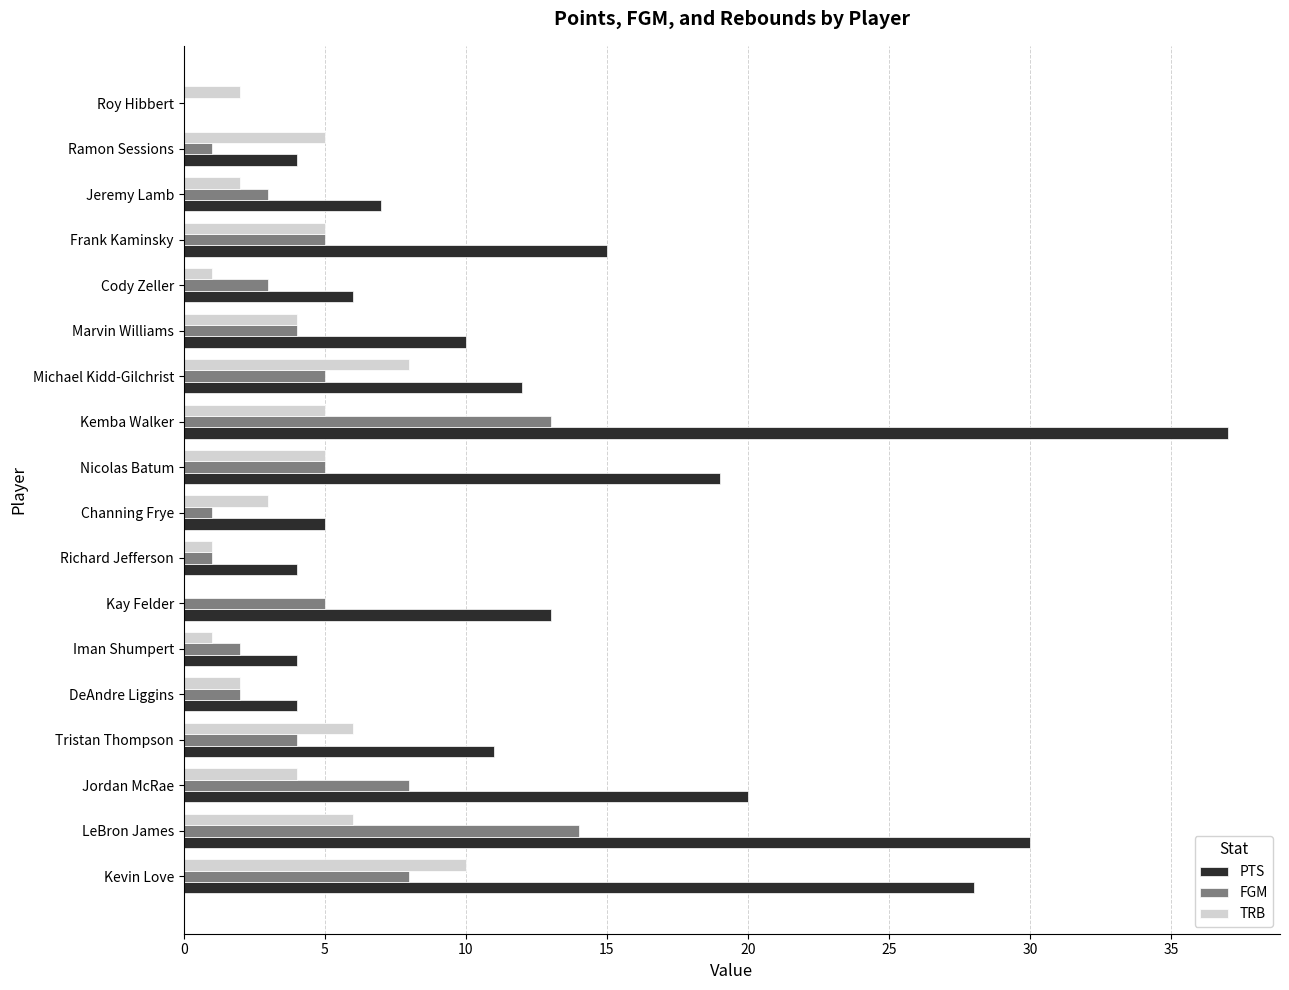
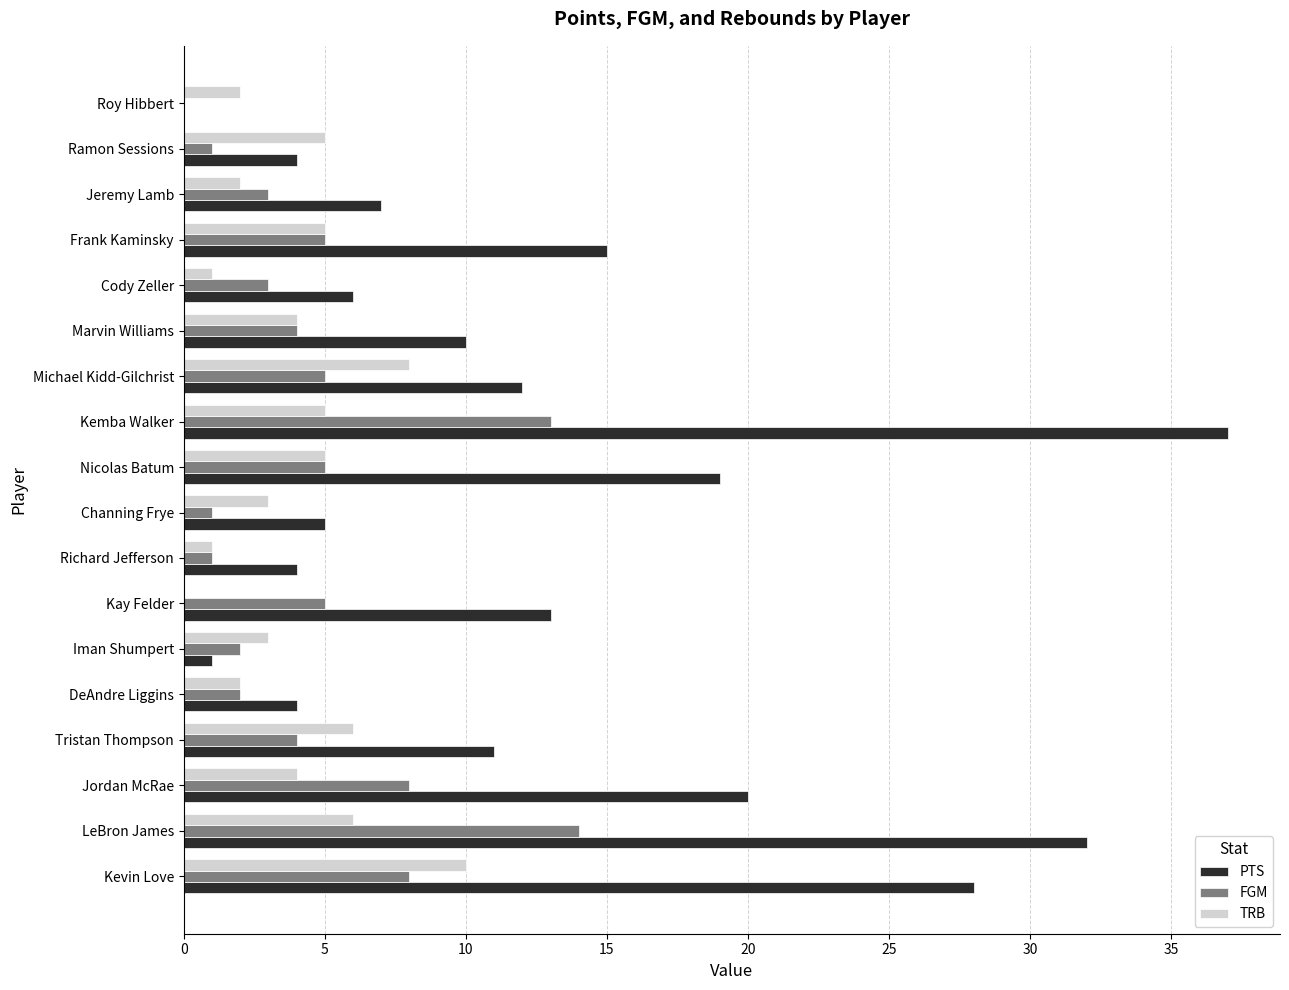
  {
    "PTS": {
      "Roy Hibbert": 0,
      "Ramon Sessions": 4,
      "Jeremy Lamb": 7,
      "Frank Kaminsky": 15,
      "Cody Zeller": 6,
      "Marvin Williams": 10,
      "Michael Kidd-Gilchrist": 12,
      "Kemba Walker": 37,
      "Nicolas Batum": 19,
      "Channing Frye": 5,
      "Richard Jefferson": 4,
      "Kay Felder": 13,
-     "Iman Shumpert": 4,
+     "Iman Shumpert": 1,
      "DeAndre Liggins": 4,
      "Tristan Thompson": 11,
      "Jordan McRae": 20,
-     "LeBron James": 30,
+     "LeBron James": 32,
      "Kevin Love": 28
    },
    "FGM": {
      "Roy Hibbert": 0,
      "Ramon Sessions": 1,
      "Jeremy Lamb": 3,
      "Frank Kaminsky": 5,
      "Cody Zeller": 3,
      "Marvin Williams": 4,
      "Michael Kidd-Gilchrist": 5,
      "Kemba Walker": 13,
      "Nicolas Batum": 5,
      "Channing Frye": 1,
      "Richard Jefferson": 1,
      "Kay Felder": 5,
      "Iman Shumpert": 2,
      "DeAndre Liggins": 2,
      "Tristan Thompson": 4,
      "Jordan McRae": 8,
      "LeBron James": 14,
      "Kevin Love": 8
    },
    "TRB": {
      "Roy Hibbert": 2,
      "Ramon Sessions": 5,
      "Jeremy Lamb": 2,
      "Frank Kaminsky": 5,
      "Cody Zeller": 1,
      "Marvin Williams": 4,
      "Michael Kidd-Gilchrist": 8,
      "Kemba Walker": 5,
      "Nicolas Batum": 5,
      "Channing Frye": 3,
      "Richard Jefferson": 1,
      "Kay Felder": 0,
-     "Iman Shumpert": 1,
+     "Iman Shumpert": 3,
      "DeAndre Liggins": 2,
      "Tristan Thompson": 6,
      "Jordan McRae": 4,
      "LeBron James": 6,
      "Kevin Love": 10
    }
  }
